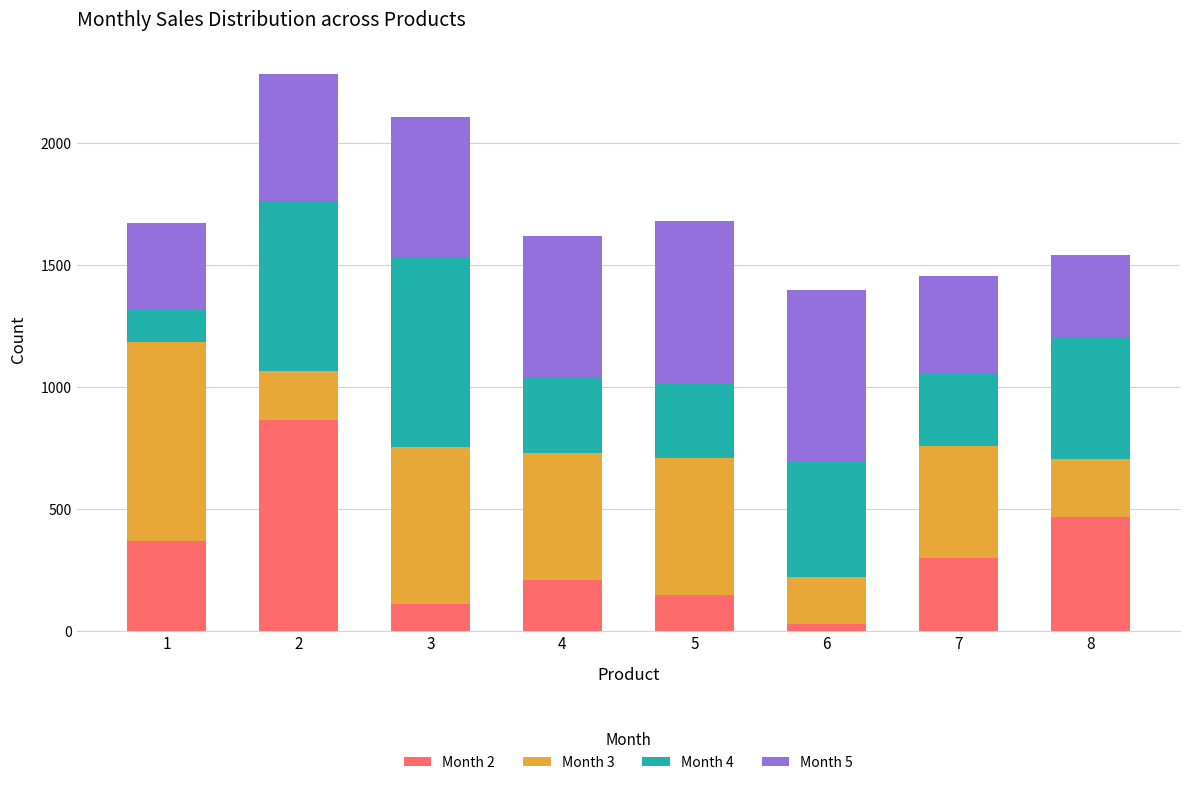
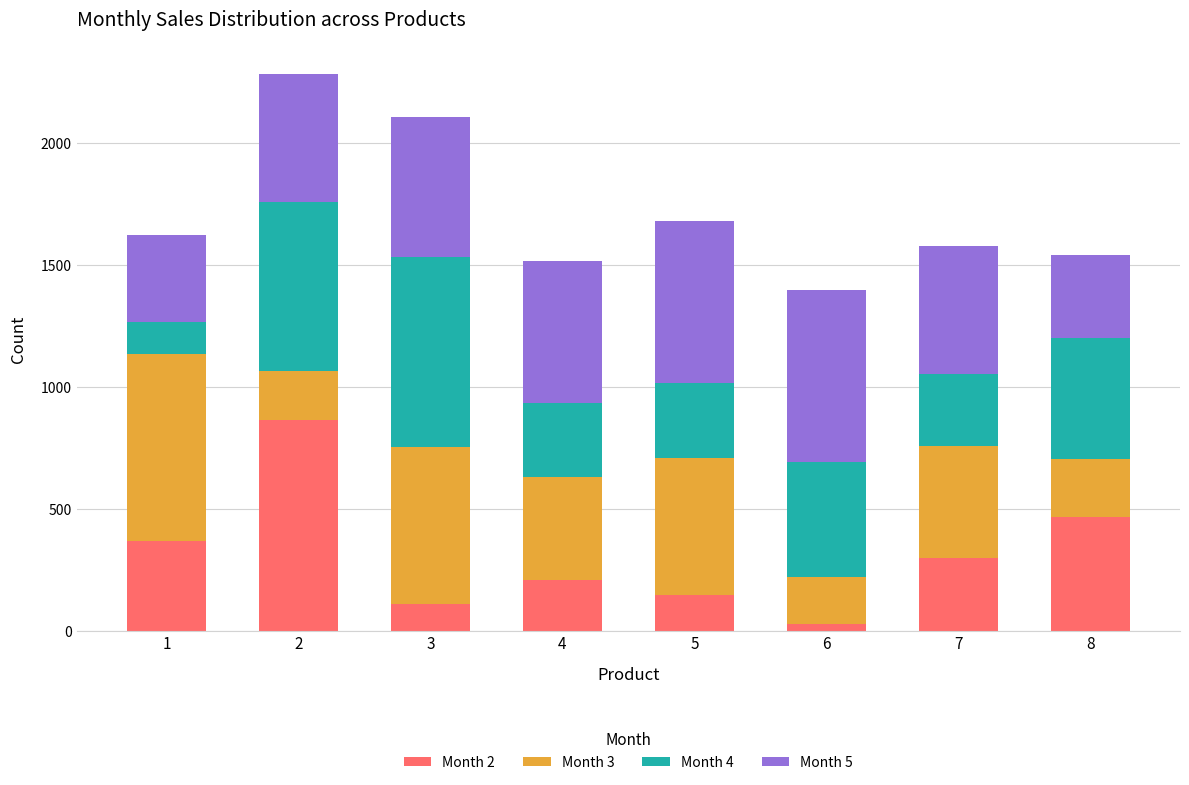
  {
    "Month 2": {
      "1": 370,
      "2": 860,
      "3": 110,
      "4": 210,
      "5": 150,
      "6": 30,
      "7": 300,
      "8": 470
    },
    "Month 3": {
-     "1": 820,
+     "1": 770,
      "2": 200,
      "3": 640,
-     "4": 520,
+     "4": 420,
      "5": 560,
      "6": 200,
      "7": 460,
      "8": 240
    },
    "Month 4": {
      "1": 130,
      "2": 690,
      "3": 780,
      "4": 310,
      "5": 310,
      "6": 470,
      "7": 290,
      "8": 500
    },
    "Month 5": {
      "1": 360,
      "2": 520,
      "3": 570,
      "4": 580,
      "5": 660,
      "6": 700,
-     "7": 400,
+     "7": 530,
      "8": 340
    }
  }
